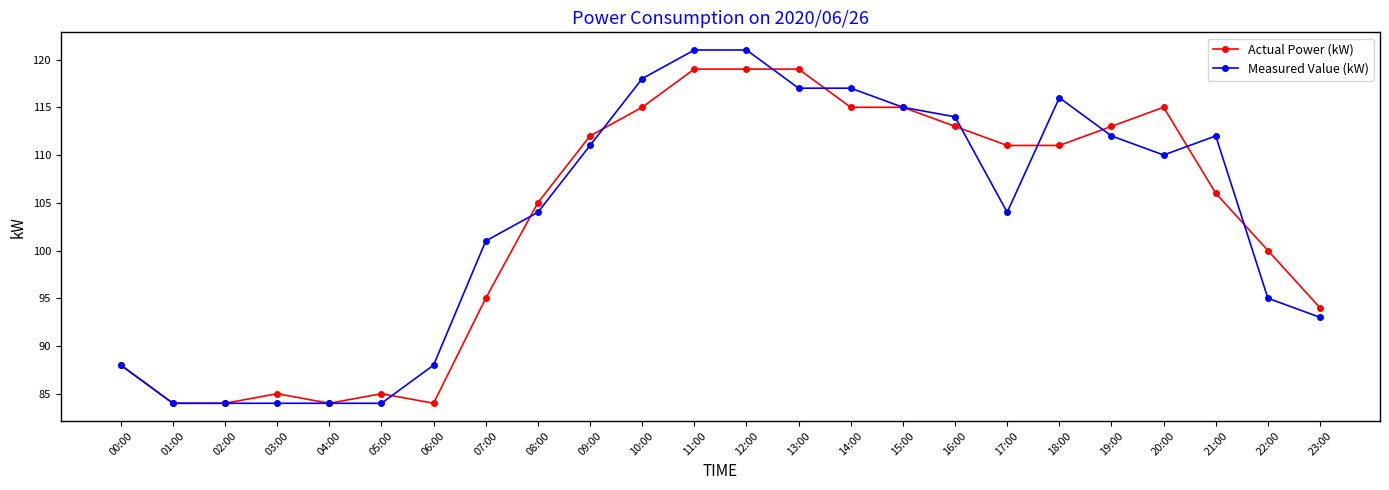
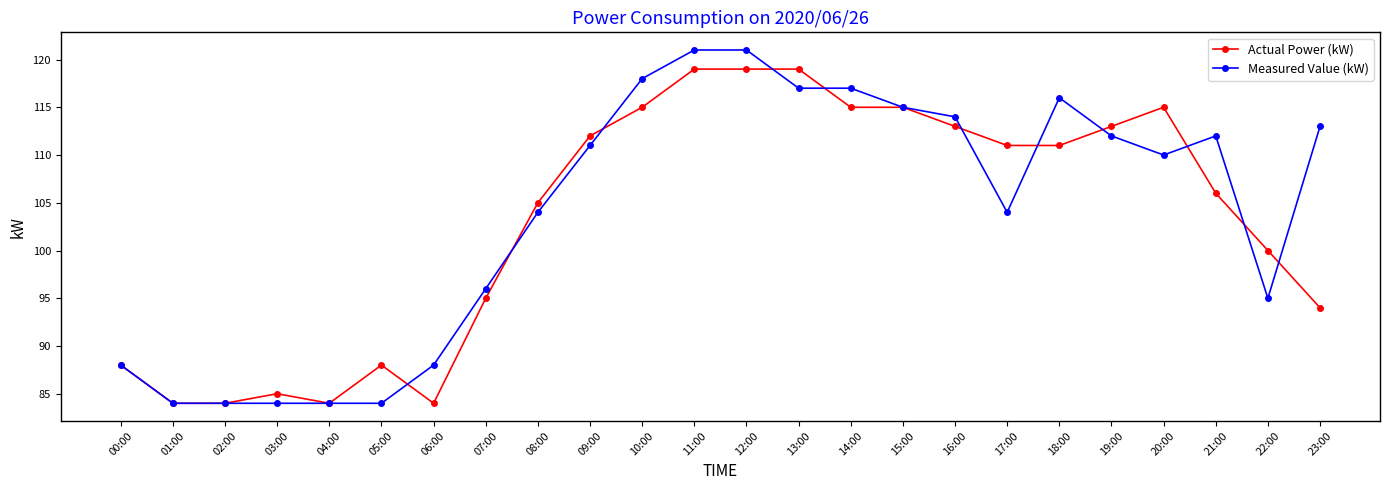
  {
    "Actual Power (kW)": {
      "03:00": 85,
-     "05:00": 85,
+     "05:00": 88,
      "06:00": 84,
      "07:00": 95,
      "08:00": 105,
      "09:00": 112,
      "10:00": 115,
      "11:00": 119,
      "12:00": 119,
      "13:00": 119,
      "14:00": 115,
      "16:00": 113,
      "17:00": 111,
      "18:00": 111,
      "19:00": 113,
      "20:00": 115,
      "21:00": 106,
      "22:00": 100,
      "23:00": 94
    },
    "Measured Value (kW)": {
      "03:00": 84,
      "05:00": 84,
      "06:00": 88,
-     "07:00": 101,
+     "07:00": 96,
      "08:00": 104,
      "09:00": 111,
      "10:00": 118,
      "11:00": 121,
      "12:00": 121,
      "13:00": 117,
      "14:00": 117,
      "16:00": 114,
      "17:00": 104,
      "18:00": 116,
      "19:00": 112,
      "20:00": 110,
      "21:00": 112,
      "22:00": 95,
-     "23:00": 93
+     "23:00": 113
    }
  }
